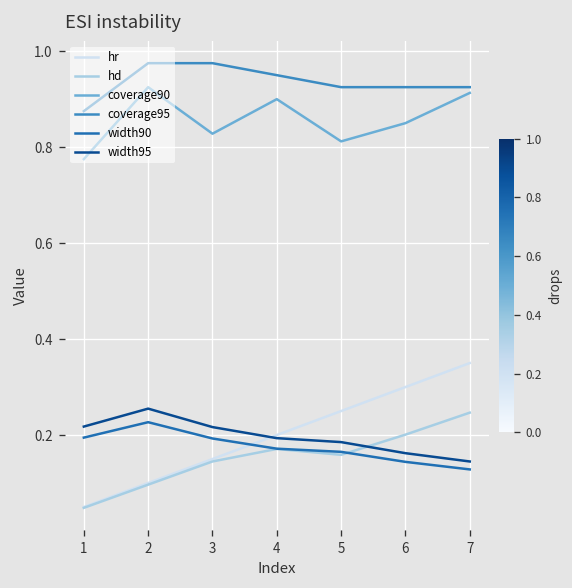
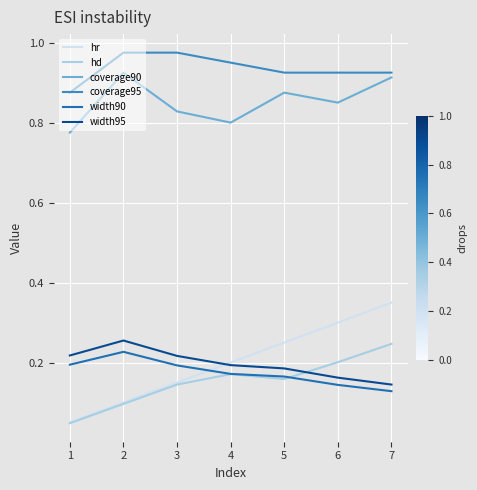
  {
    "coverage90": {
      "1": 0.78,
      "3": 0.83,
-     "4": 0.9,
-     "5": 0.81,
+     "4": 0.8,
+     "5": 0.88,
      "6": 0.85,
      "7": 0.91
    }
  }
